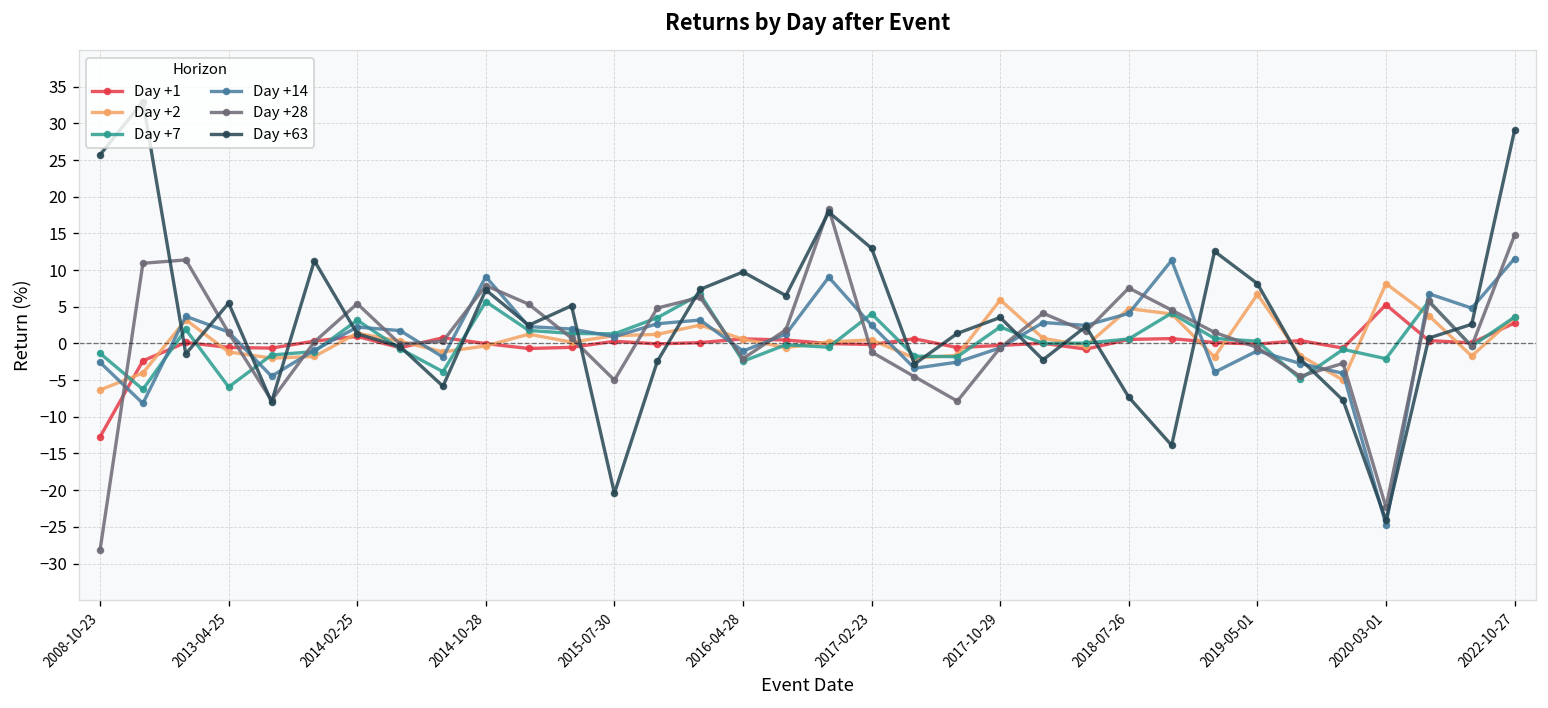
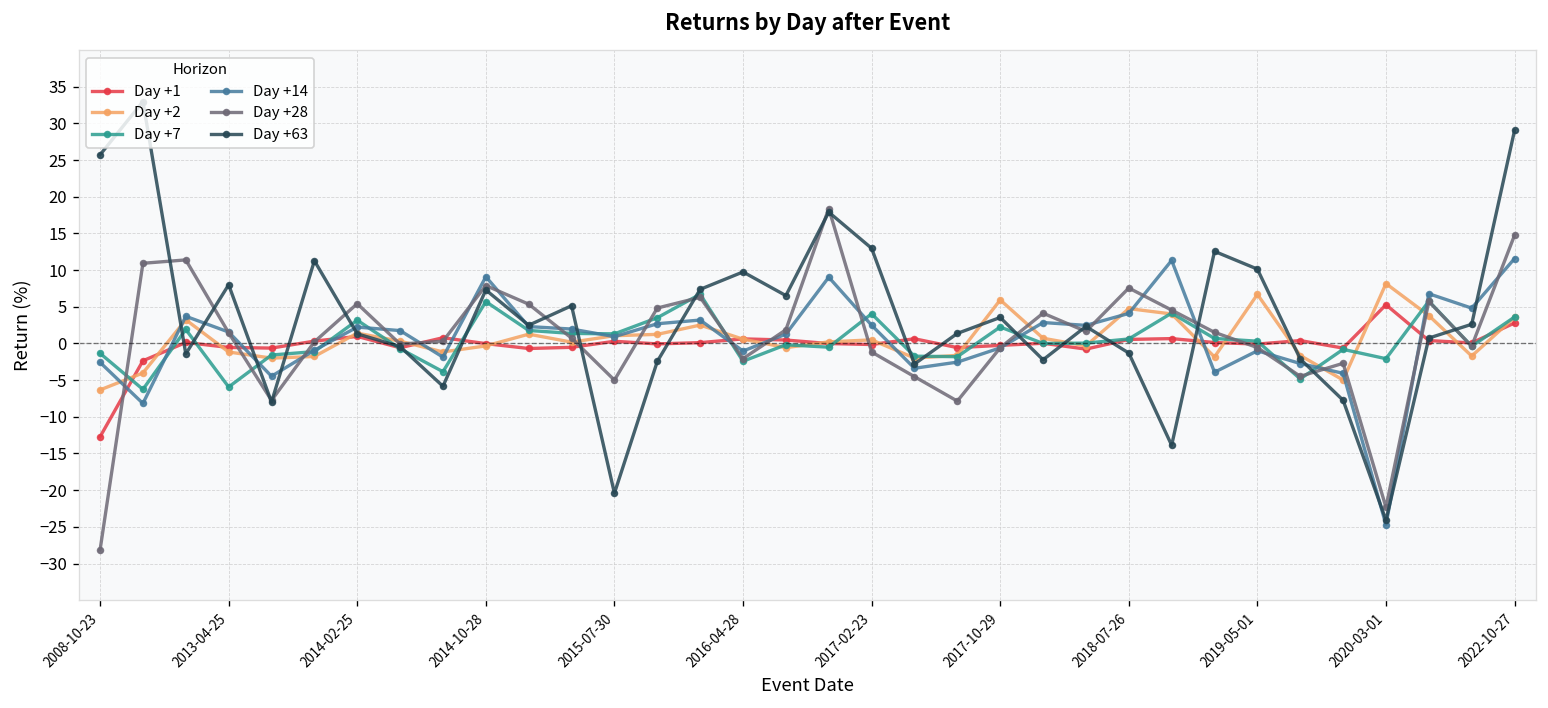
  {
    "Day +1": {
      "2008-10-23": -13,
      "2013-04-25": -1,
      "2015-07-30": 0,
      "2017-02-23": 0,
      "2020-03-01": 5,
      "2022-10-27": 3
    },
    "Day +2": {
      "2008-10-23": -6,
      "2013-04-25": -1,
      "2017-02-23": 0,
      "2017-10-29": 6,
      "2018-07-26": 5,
      "2019-05-01": 7,
      "2020-03-01": 8
    },
    "Day +63": {
      "2008-10-23": 26,
-     "2013-04-25": 5,
+     "2013-04-25": 8,
      "2014-10-28": 7,
      "2015-07-30": -20,
      "2016-04-28": 10,
      "2017-02-23": 13,
      "2017-10-29": 4,
-     "2018-07-26": -7,
-     "2019-05-01": 8,
+     "2018-07-26": -1,
+     "2019-05-01": 10,
      "2020-03-01": -24,
      "2022-10-27": 29
    }
  }
